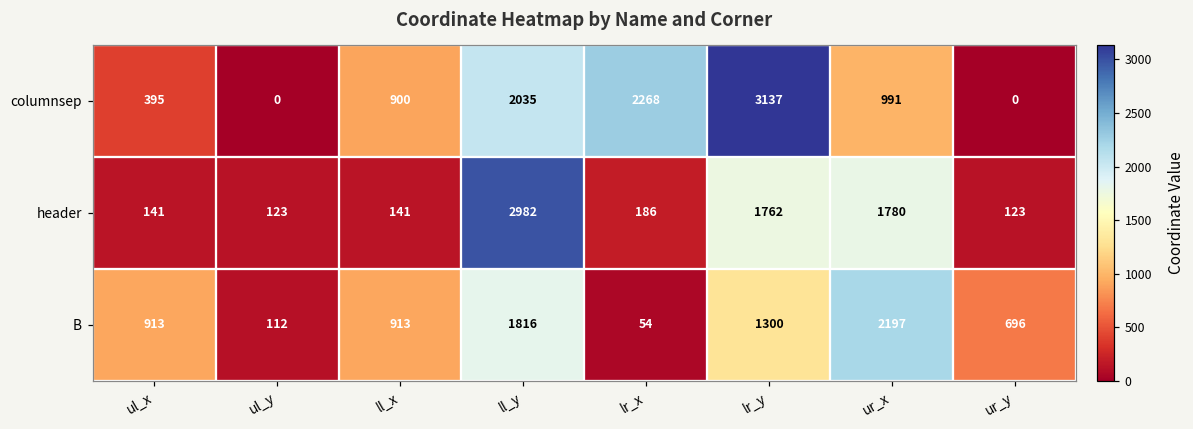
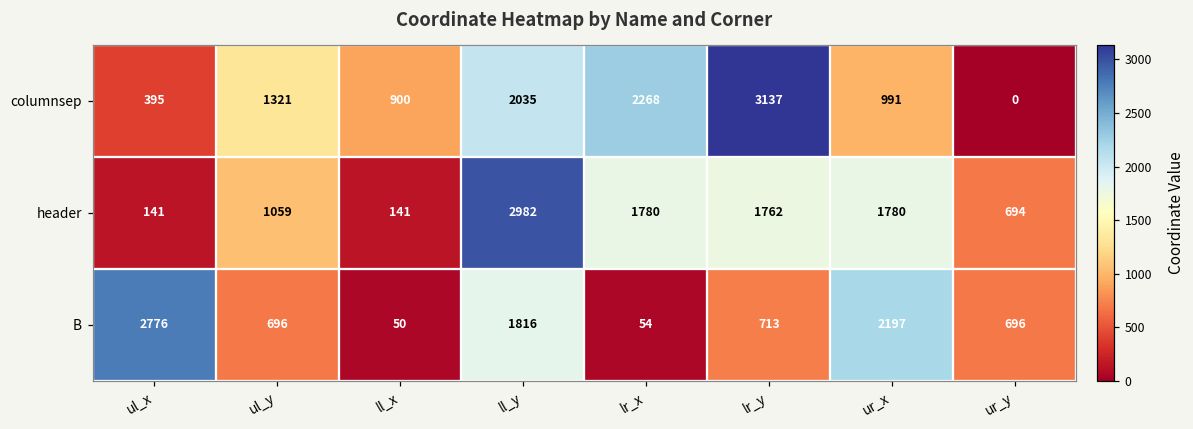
  {
    "columnsep": {
      "ul_x": 395,
-     "ul_y": 0,
+     "ul_y": 1321,
      "ll_x": 900,
      "ll_y": 2035,
      "lr_x": 2268,
      "lr_y": 3137,
      "ur_x": 991,
      "ur_y": 0
    },
    "header": {
      "ul_x": 141,
-     "ul_y": 123,
+     "ul_y": 1059,
      "ll_x": 141,
      "ll_y": 2982,
-     "lr_x": 186,
+     "lr_x": 1780,
      "lr_y": 1762,
      "ur_x": 1780,
-     "ur_y": 123
+     "ur_y": 694
    },
    "B": {
-     "ul_x": 913,
-     "ul_y": 112,
-     "ll_x": 913,
+     "ul_x": 2776,
+     "ul_y": 696,
+     "ll_x": 50,
      "ll_y": 1816,
      "lr_x": 54,
-     "lr_y": 1300,
+     "lr_y": 713,
      "ur_x": 2197,
      "ur_y": 696
    }
  }
